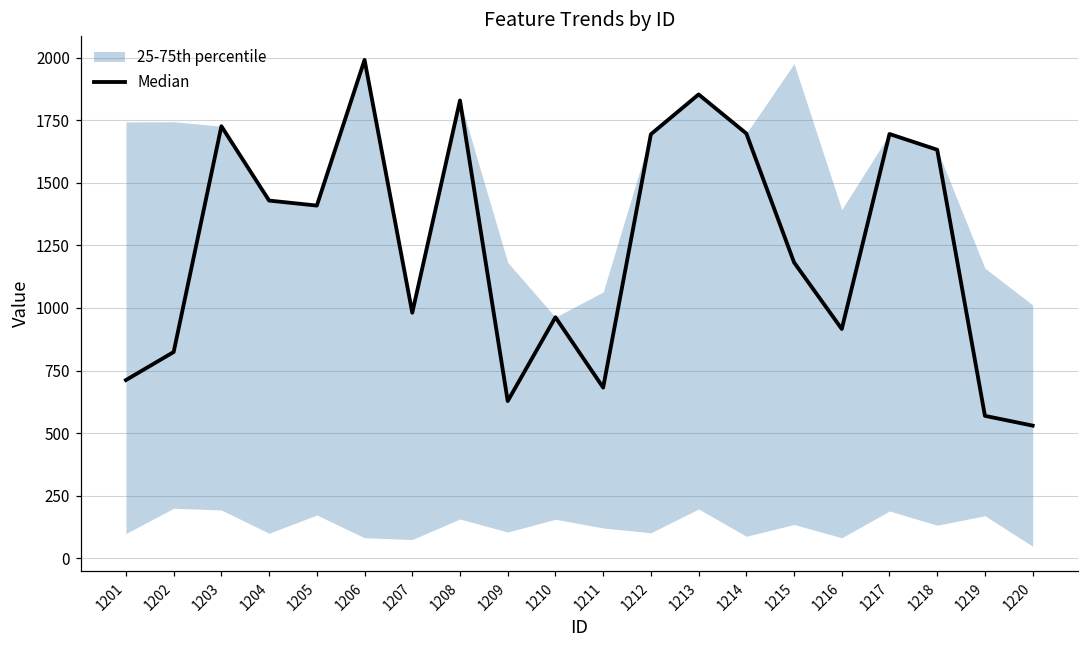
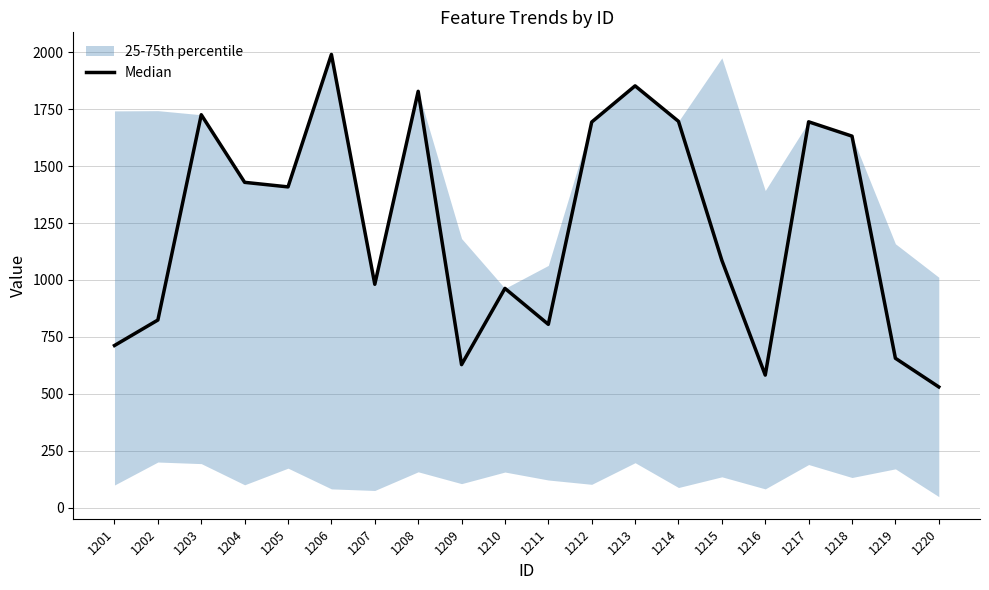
  {
    "Median": {
      "1201": 710,
      "1202": 820,
      "1209": 630,
-     "1211": 680,
-     "1215": 1180,
-     "1216": 920,
-     "1219": 570,
+     "1211": 810,
+     "1215": 1090,
+     "1216": 580,
+     "1219": 660,
      "1220": 530
    }
  }
